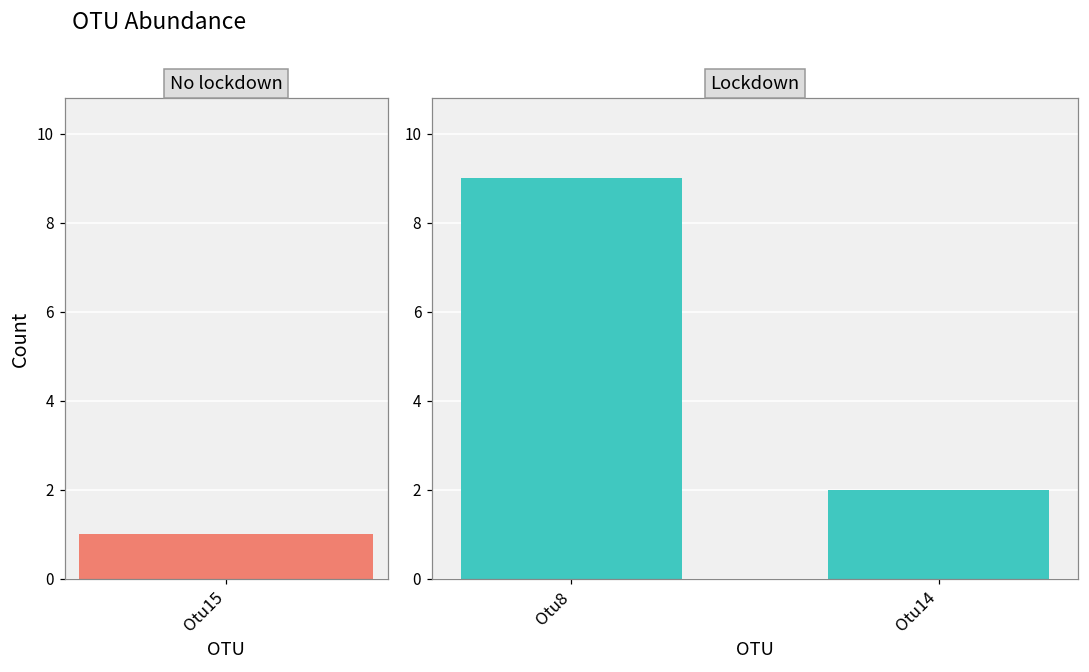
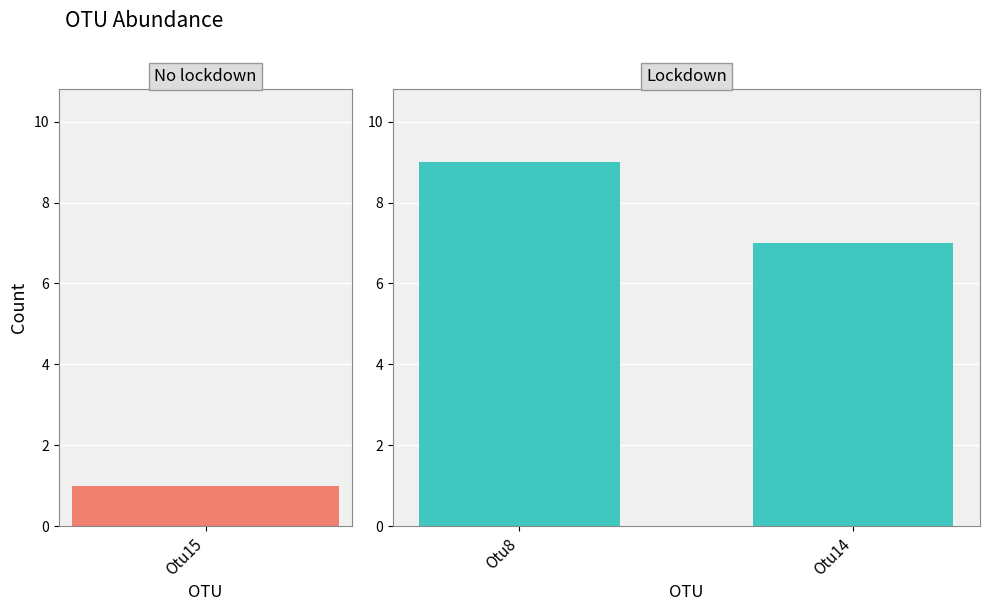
  {
    "No lockdown": {
      "Otu15": 1.0
    },
    "Lockdown": {
      "Otu8": 9,
-     "Otu14": 2
+     "Otu14": 7
    }
  }
